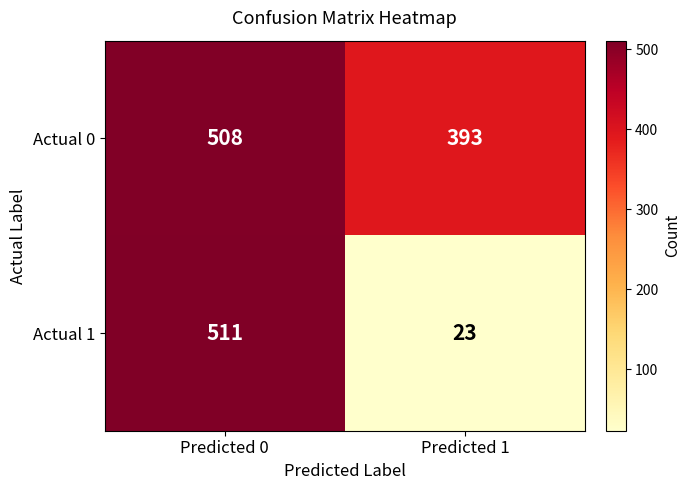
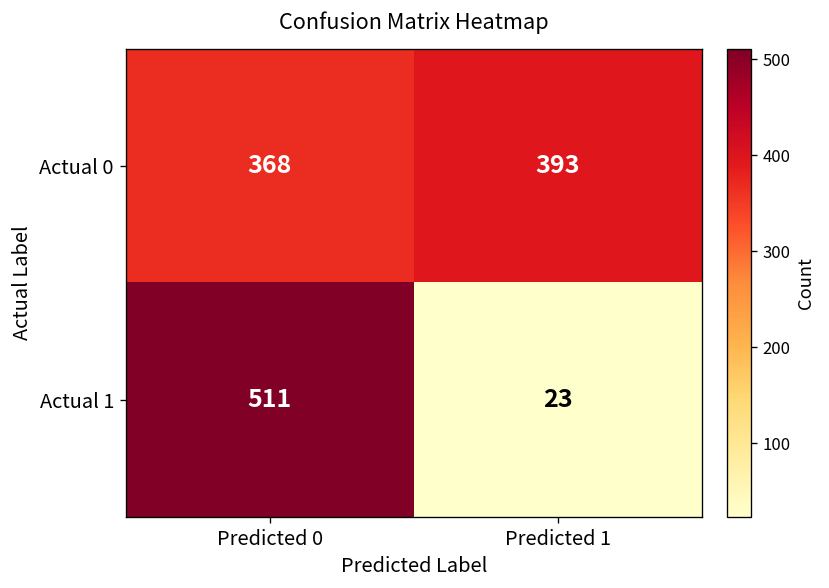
  {
    "Actual 0": {
-     "Predicted 0": 508,
+     "Predicted 0": 368,
      "Predicted 1": 393
    },
    "Actual 1": {
      "Predicted 0": 511,
      "Predicted 1": 23
    }
  }
